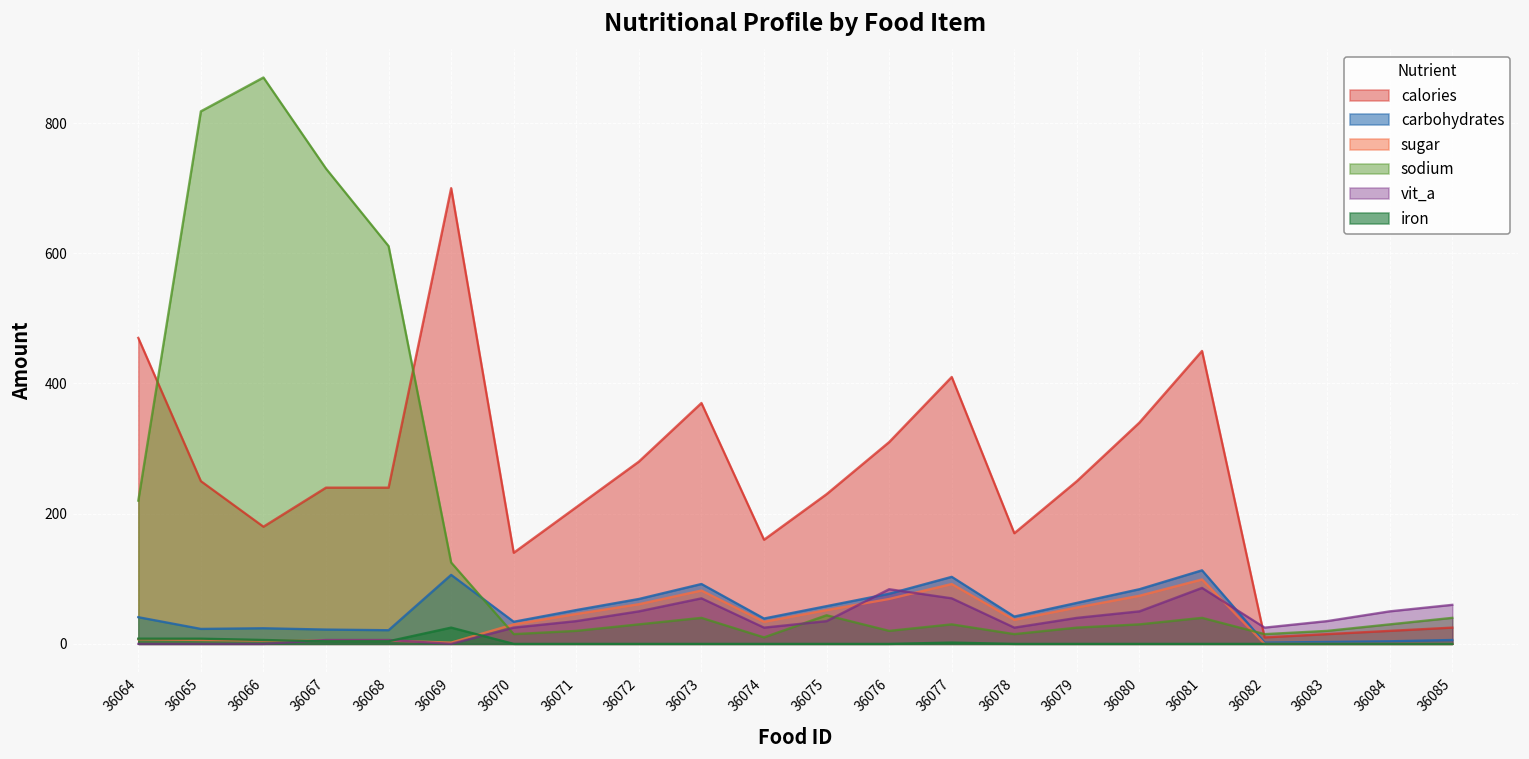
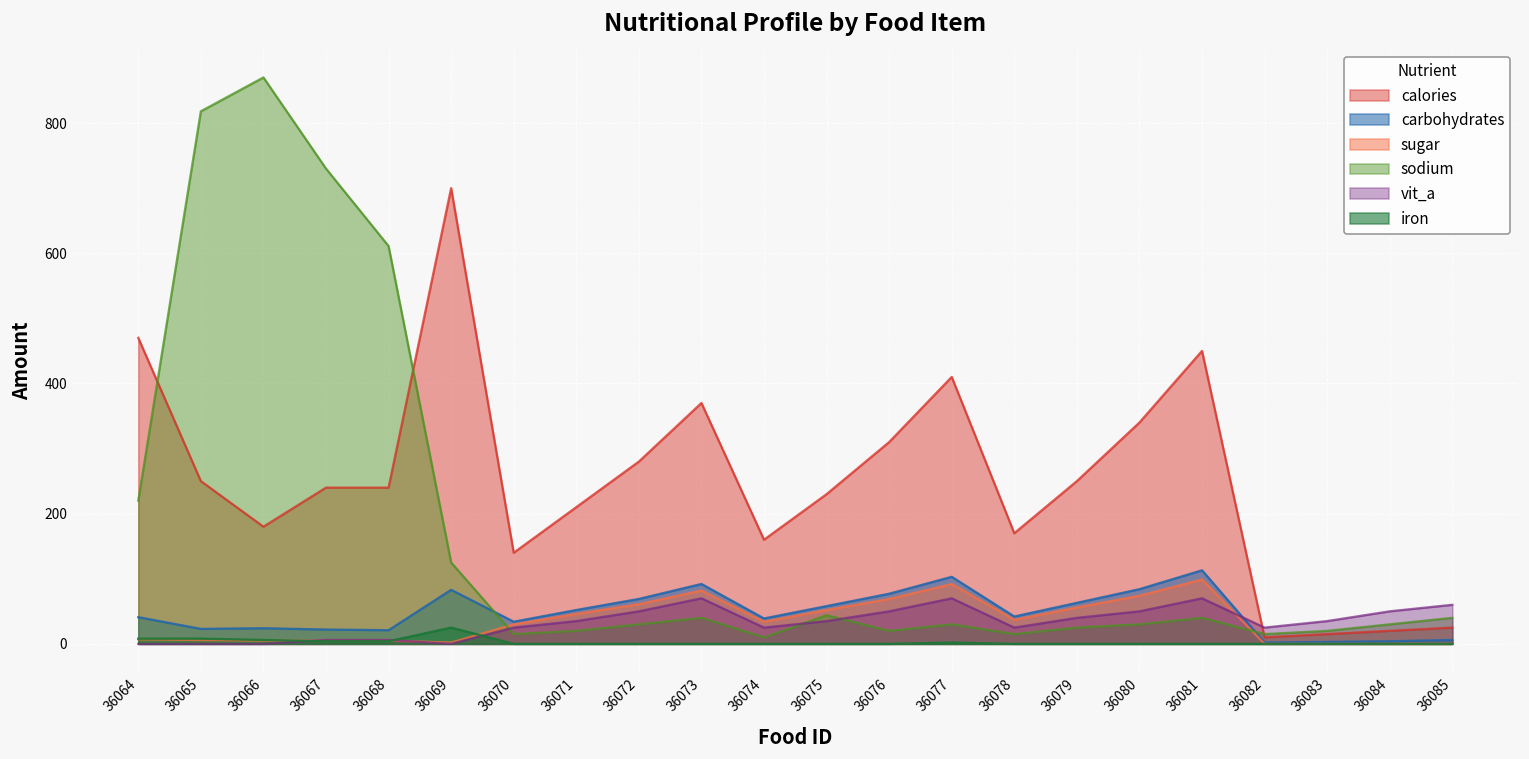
  {
    "carbohydrates": {
      "36064": 40,
      "36065": 20,
      "36066": 20,
      "36067": 20,
      "36068": 20,
-     "36069": 110,
+     "36069": 80,
      "36071": 50,
      "36072": 70,
      "36073": 90,
      "36074": 40,
      "36075": 60,
      "36076": 80,
      "36077": 100,
      "36078": 40,
      "36079": 60,
      "36080": 80,
      "36081": 110,
      "36085": 10
    },
    "sodium": {
      "36064": 220,
      "36065": 820,
      "36066": 870,
      "36067": 730,
      "36068": 610,
      "36069": 130,
      "36070": 20,
      "36071": 20,
      "36072": 30,
      "36073": 40,
      "36074": 10,
      "36075": 40,
      "36076": 20,
      "36077": 30,
      "36078": 20,
      "36079": 30,
      "36080": 30,
      "36081": 40,
      "36082": 20,
      "36083": 20,
      "36084": 30,
      "36085": 40
    },
    "vit_a": {
      "36064": 0,
      "36065": 0,
      "36066": 0,
      "36070": 30,
      "36071": 40,
      "36072": 50,
      "36073": 70,
      "36074": 30,
      "36075": 40,
-     "36076": 80,
+     "36076": 50,
      "36077": 70,
      "36078": 30,
      "36079": 40,
      "36080": 50,
-     "36081": 90,
+     "36081": 70,
      "36082": 30,
      "36083": 40,
      "36084": 50,
      "36085": 60
    },
    "iron": {
      "36069": 30,
      "36070": 0,
      "36071": 0,
      "36072": 0,
      "36073": 0,
      "36074": 0,
      "36075": 0,
      "36076": 0,
      "36077": 0,
      "36078": 0,
      "36079": 0,
      "36080": 0,
      "36081": 0
    }
  }
